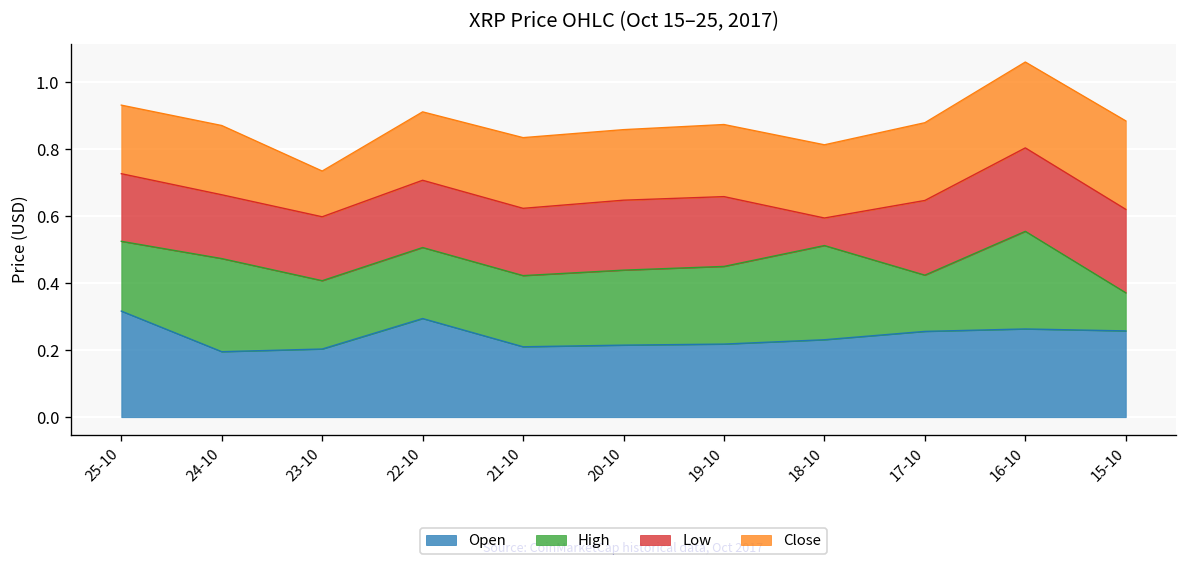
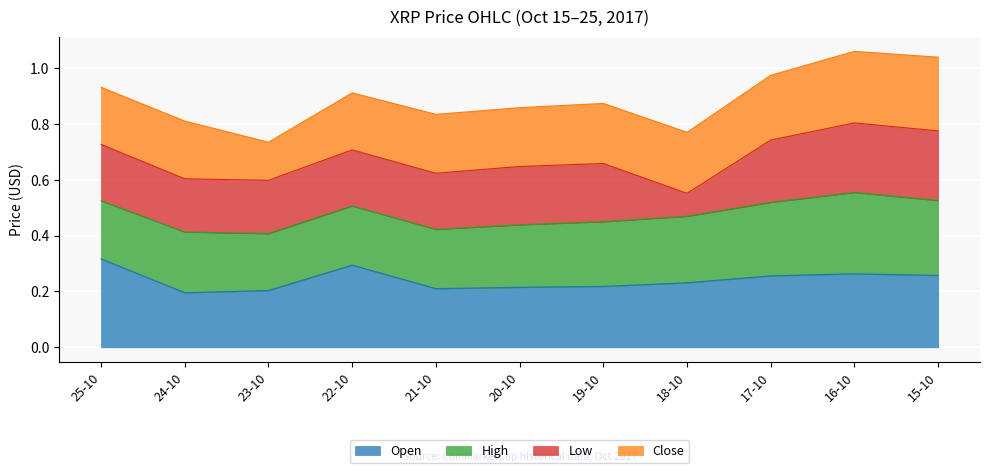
  {
    "Open": {
      "25-10": 0.32,
      "24-10": 0.20,
      "23-10": 0.20,
      "22-10": 0.29,
      "21-10": 0.21,
      "20-10": 0.22,
      "19-10": 0.22,
      "18-10": 0.23,
      "17-10": 0.26,
      "16-10": 0.26,
      "15-10": 0.26
    },
    "High": {
      "25-10": 0.21,
-     "24-10": 0.28,
+     "24-10": 0.22,
      "23-10": 0.20,
      "22-10": 0.21,
      "21-10": 0.21,
      "20-10": 0.22,
      "19-10": 0.23,
-     "18-10": 0.28,
-     "17-10": 0.17,
+     "18-10": 0.24,
+     "17-10": 0.26,
      "16-10": 0.29,
-     "15-10": 0.11
+     "15-10": 0.27
    },
    "Low": {
      "25-10": 0.20,
      "24-10": 0.19,
      "23-10": 0.19,
      "22-10": 0.20,
      "21-10": 0.20,
      "20-10": 0.21,
      "19-10": 0.21,
      "18-10": 0.08,
      "17-10": 0.22,
      "16-10": 0.25,
      "15-10": 0.25
    },
    "Close": {
      "25-10": 0.20,
      "24-10": 0.21,
      "23-10": 0.14,
      "22-10": 0.20,
      "21-10": 0.21,
      "20-10": 0.21,
      "19-10": 0.22,
      "18-10": 0.22,
      "17-10": 0.23,
      "16-10": 0.26,
      "15-10": 0.26
    }
  }
